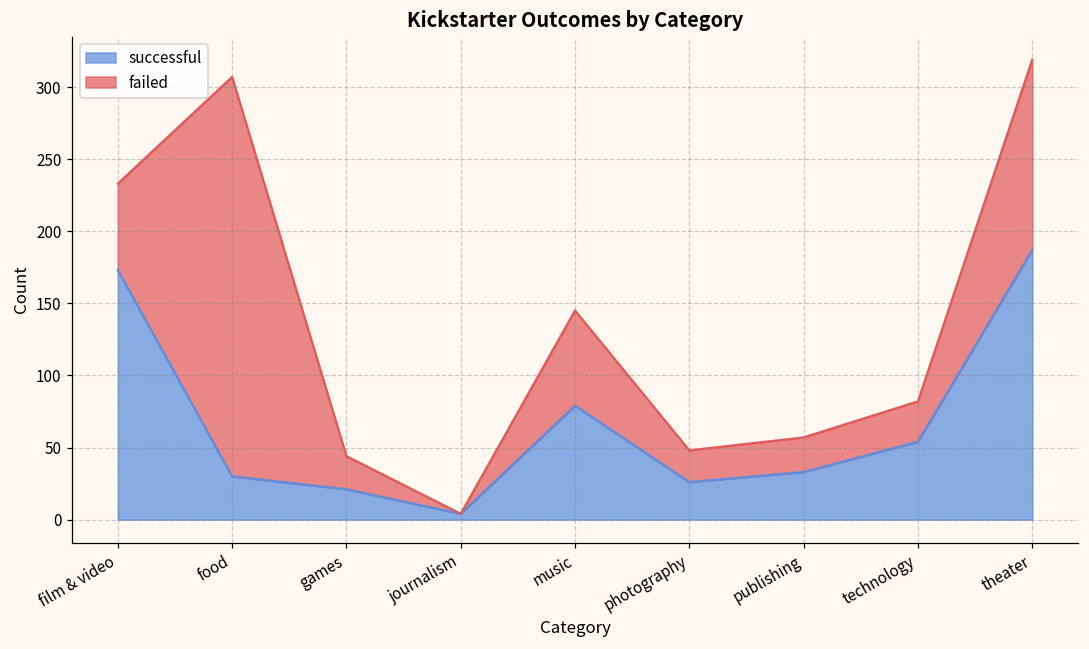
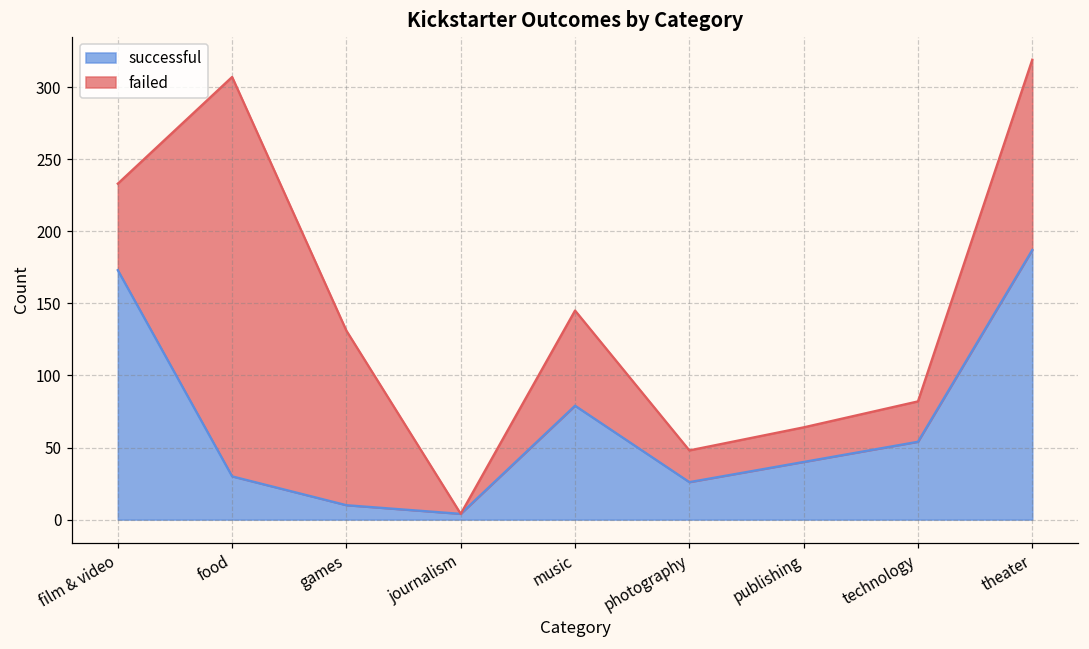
  {
    "successful": {
      "film & video": 173,
      "food": 30,
-     "games": 21,
+     "games": 10,
      "music": 79,
      "photography": 26,
-     "publishing": 33,
+     "publishing": 40,
      "technology": 54,
      "theater": 187
    },
    "failed": {
      "film & video": 60,
      "food": 277,
-     "games": 23,
+     "games": 121,
      "music": 66,
      "photography": 22,
      "publishing": 24,
      "technology": 28,
      "theater": 132
    }
  }
